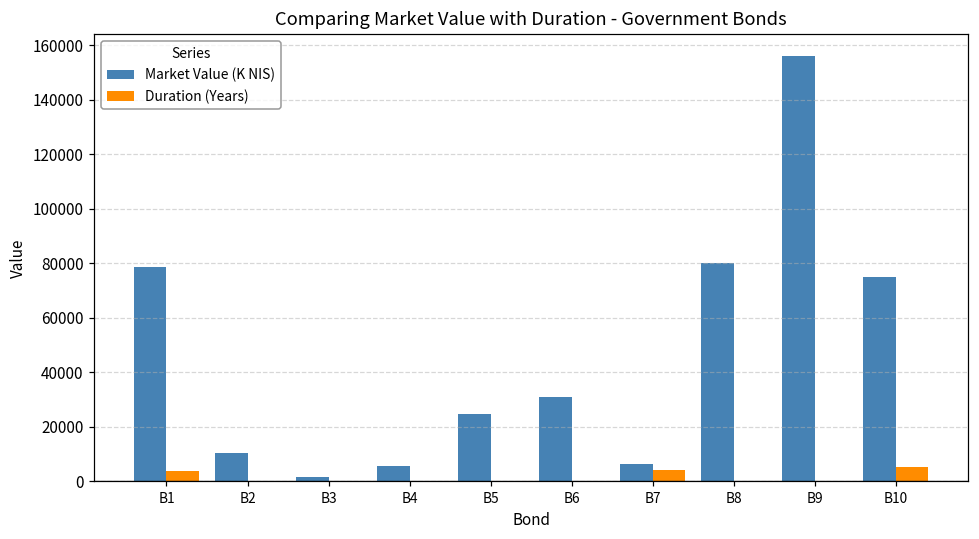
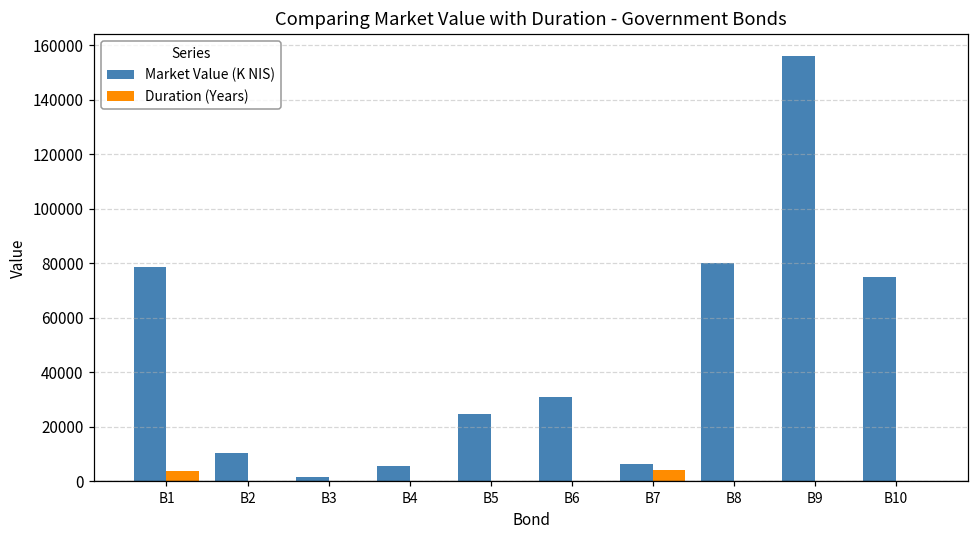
  {
    "Market Value (K NIS)": {
      "B1": 79000,
      "B2": 10000,
      "B3": 2000,
      "B4": 6000,
      "B5": 25000,
      "B6": 31000,
      "B7": 7000,
      "B8": 80000,
      "B9": 156000,
      "B10": 75000
    },
    "Duration (Years)": {
      "B1": 4000,
      "B7": 4000,
-     "B10": 5000
+     "B10": 0
    }
  }
